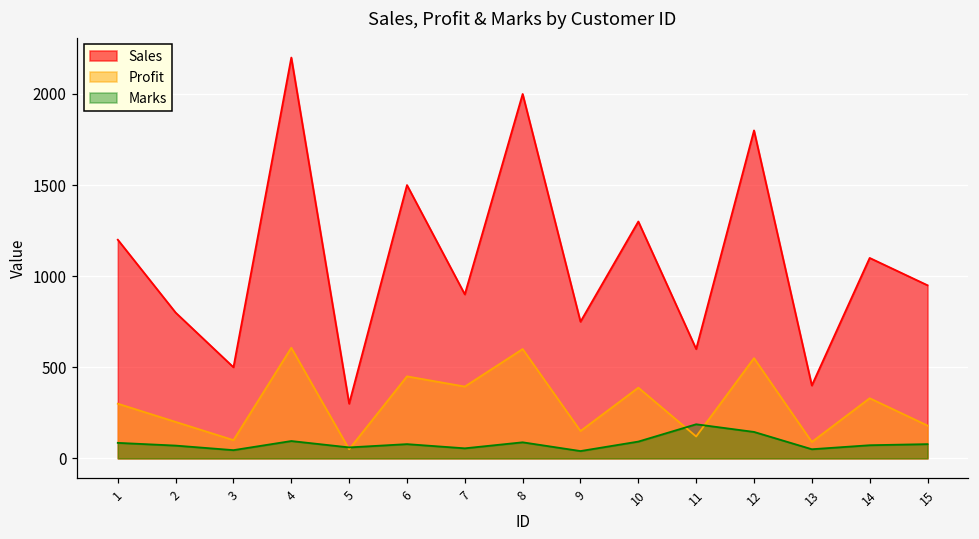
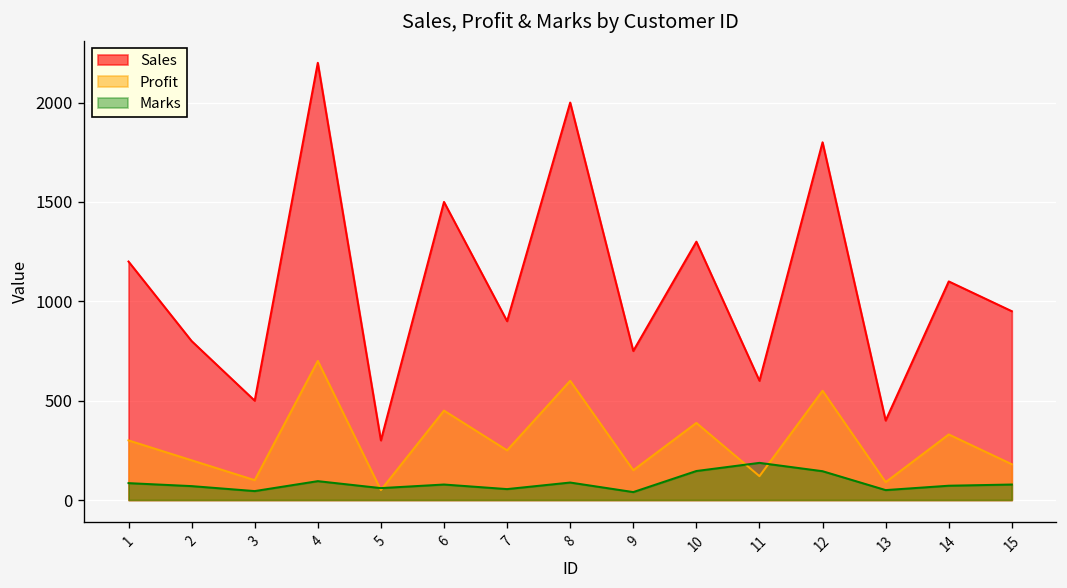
  {
    "Sales": {
      "1": 1200,
      "2": 800,
      "3": 500,
      "4": 2200,
      "5": 300,
      "6": 1500,
      "7": 900,
      "8": 2000,
      "9": 750,
      "10": 1300,
      "11": 600,
      "12": 1800,
      "13": 400,
      "14": 1100,
      "15": 950
    },
    "Profit": {
      "1": 300,
      "2": 200,
      "3": 100,
-     "4": 610,
+     "4": 700,
      "6": 450,
-     "7": 390,
+     "7": 250,
      "8": 600,
      "9": 150,
      "10": 390,
      "11": 120,
      "12": 550,
      "13": 90,
      "14": 330,
      "15": 180
    },
    "Marks": {
      "1": 90,
      "2": 70,
      "3": 50,
      "4": 100,
      "6": 80,
      "7": 60,
      "8": 90,
      "9": 40,
-     "10": 90,
+     "10": 150,
      "11": 190,
      "12": 150,
      "13": 50,
      "14": 70,
      "15": 80
    }
  }
